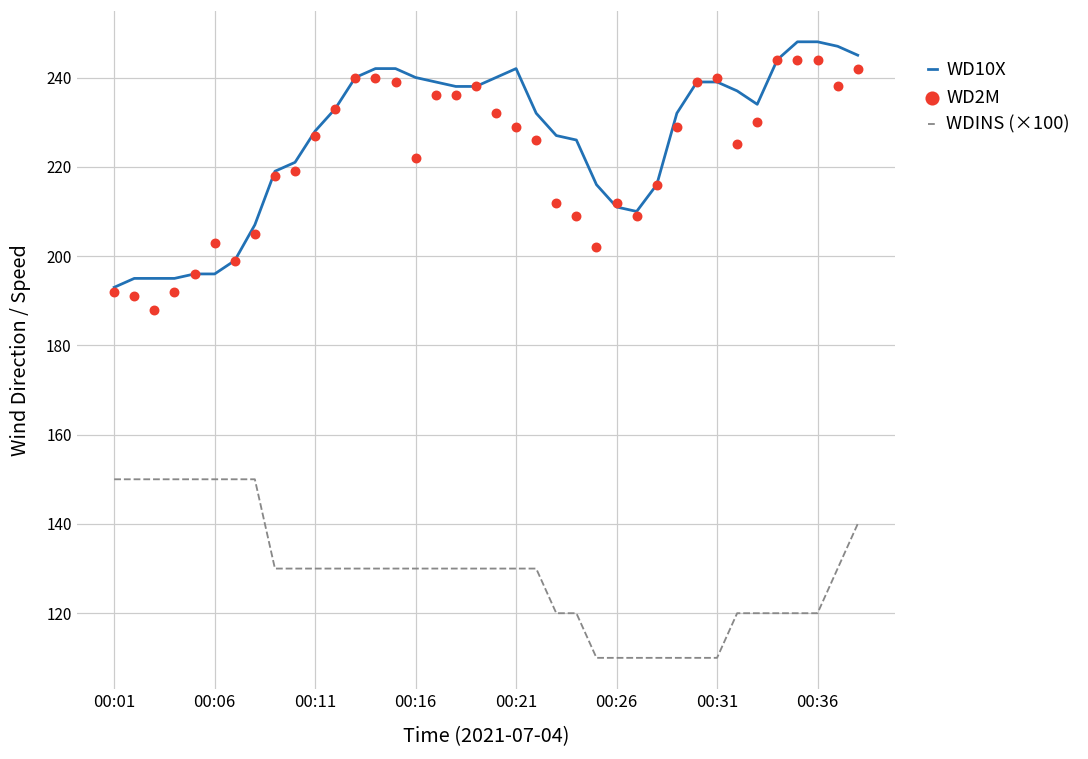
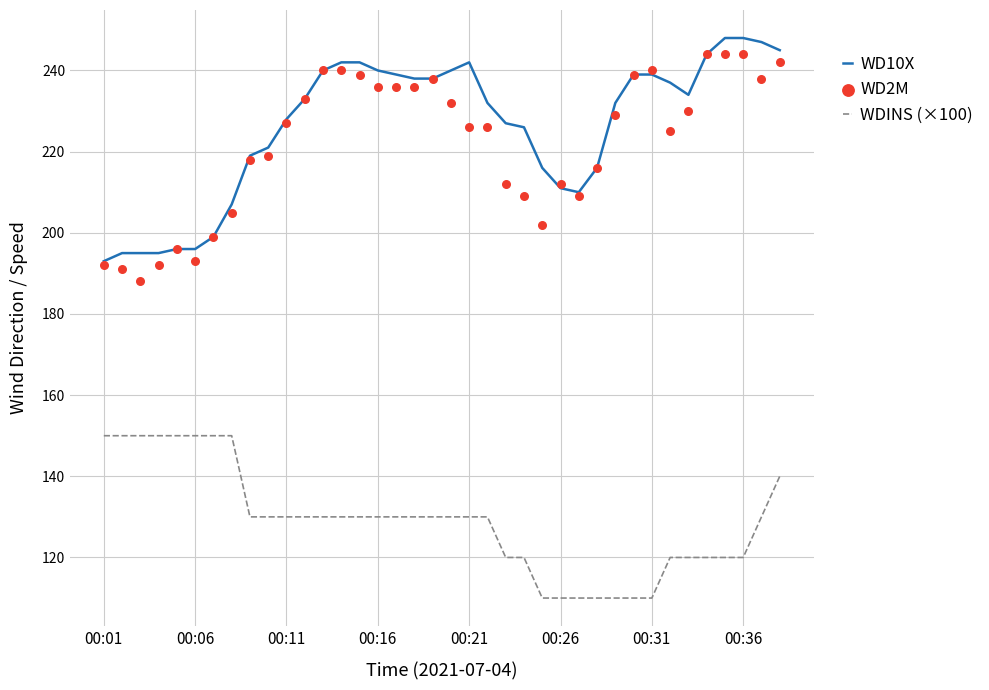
  {
    "WD10X": {
      "00:01": 193,
      "00:06": 196,
      "00:11": 228,
      "00:16": 240,
      "00:21": 242,
      "00:26": 211,
      "00:31": 239,
      "00:36": 248
    },
    "WD2M": {
-     "00:06": 203,
-     "00:16": 222,
-     "00:21": 229
+     "00:06": 193,
+     "00:16": 236,
+     "00:21": 226
    },
    "WDINS (×100)": {
      "00:01": 150,
      "00:06": 150,
      "00:11": 130,
      "00:16": 130,
      "00:21": 130,
      "00:26": 110,
      "00:31": 110,
      "00:36": 120
    }
  }
